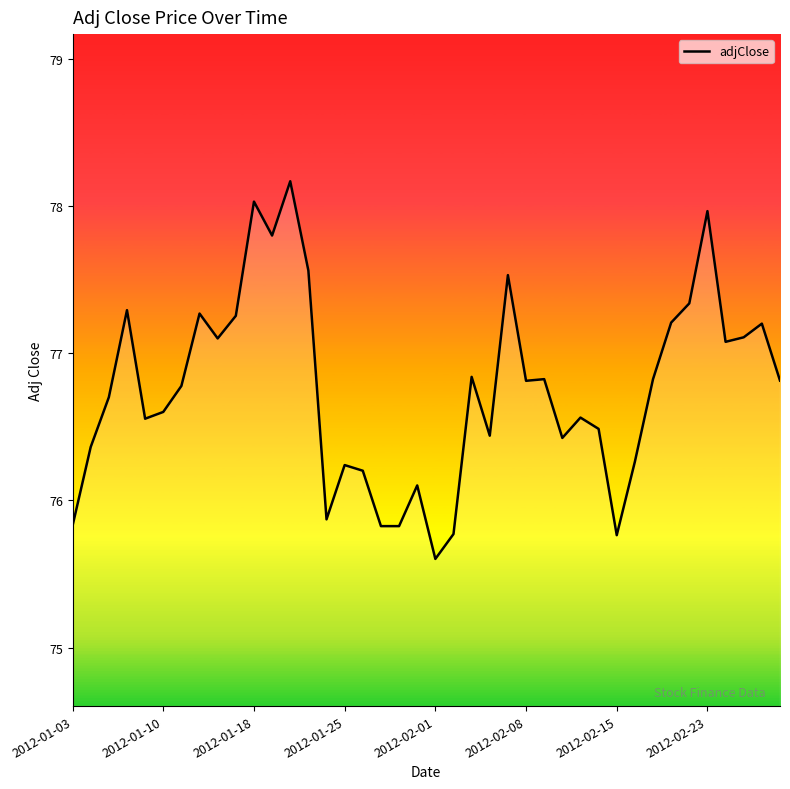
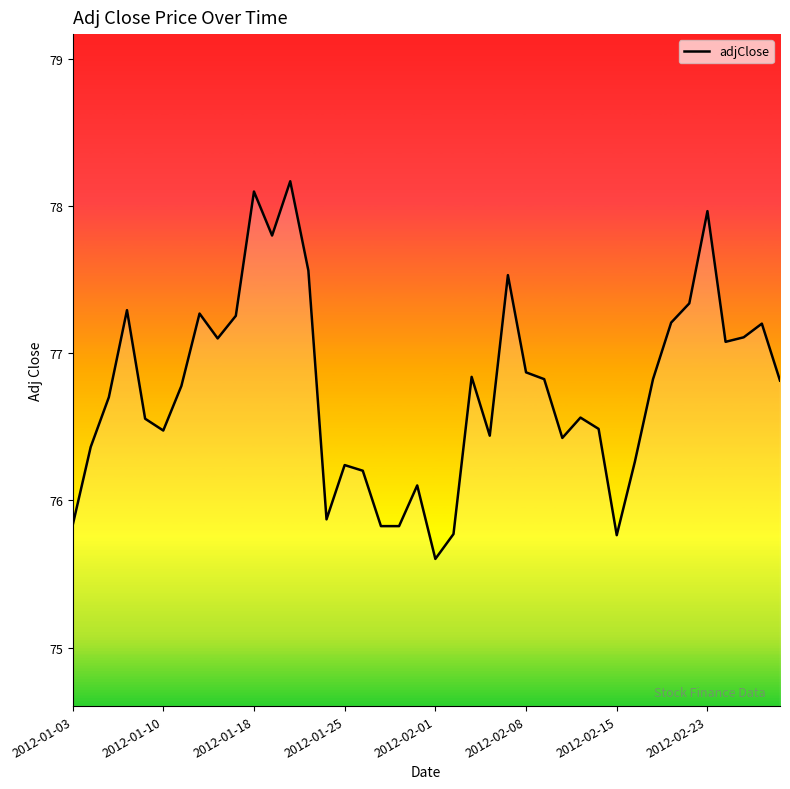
  {
    "2012-01-03": 75.83,
-   "2012-01-10": 76.60,
-   "2012-01-18": 78.03,
+   "2012-01-10": 76.47,
+   "2012-01-18": 78.10,
    "2012-01-25": 76.24,
    "2012-02-01": 75.60,
-   "2012-02-08": 76.81,
+   "2012-02-08": 76.87,
    "2012-02-15": 75.76,
    "2012-02-23": 77.97
  }
